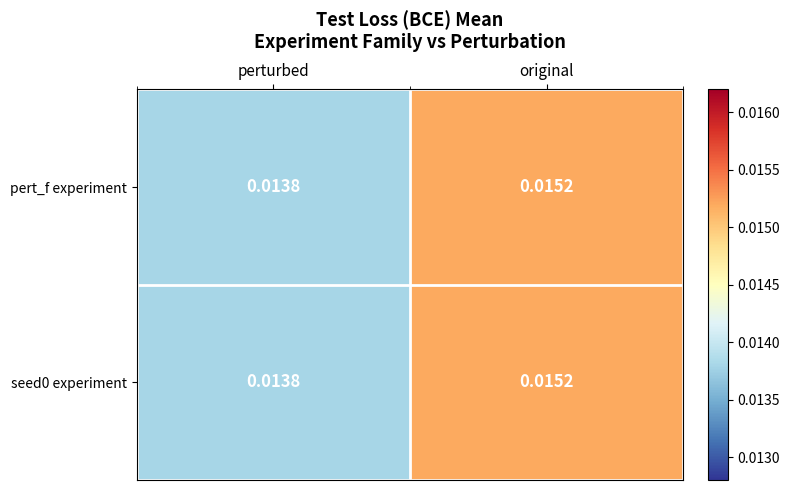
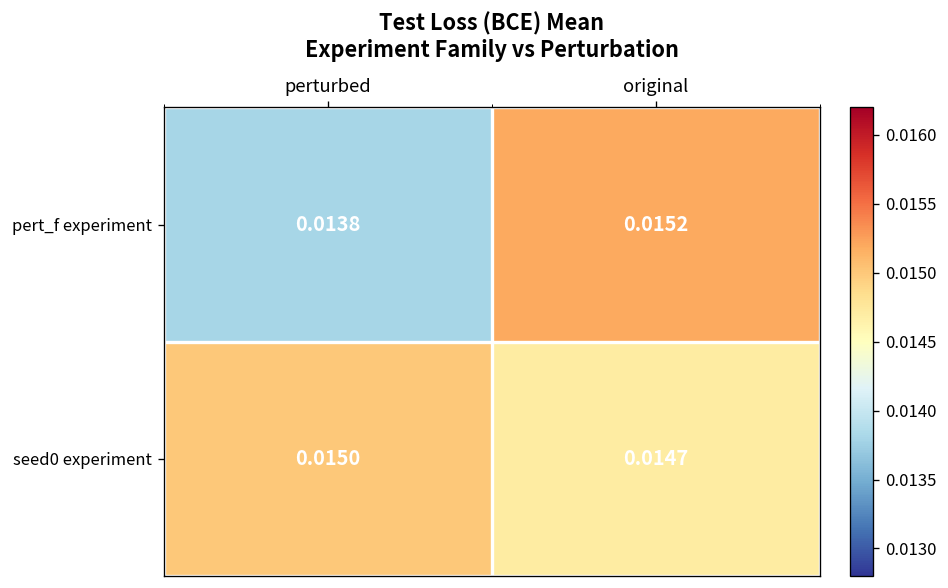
  {
    "pert_f experiment": {
      "perturbed": 0.0138,
      "original": 0.0152
    },
    "seed0 experiment": {
-     "perturbed": 0.0138,
-     "original": 0.0152
+     "perturbed": 0.0150,
+     "original": 0.0147
    }
  }
